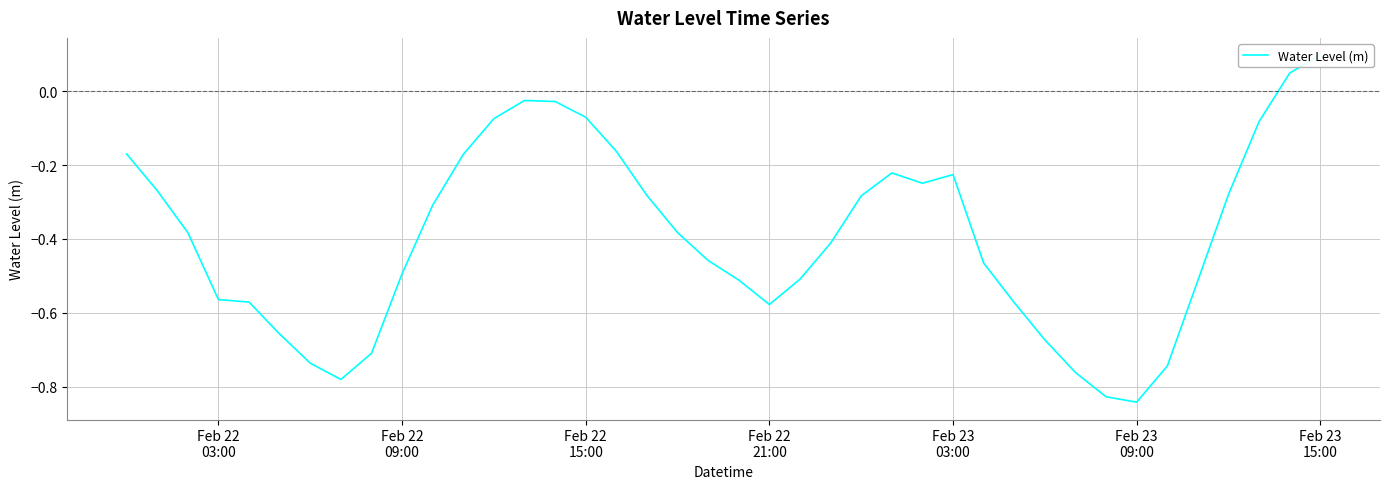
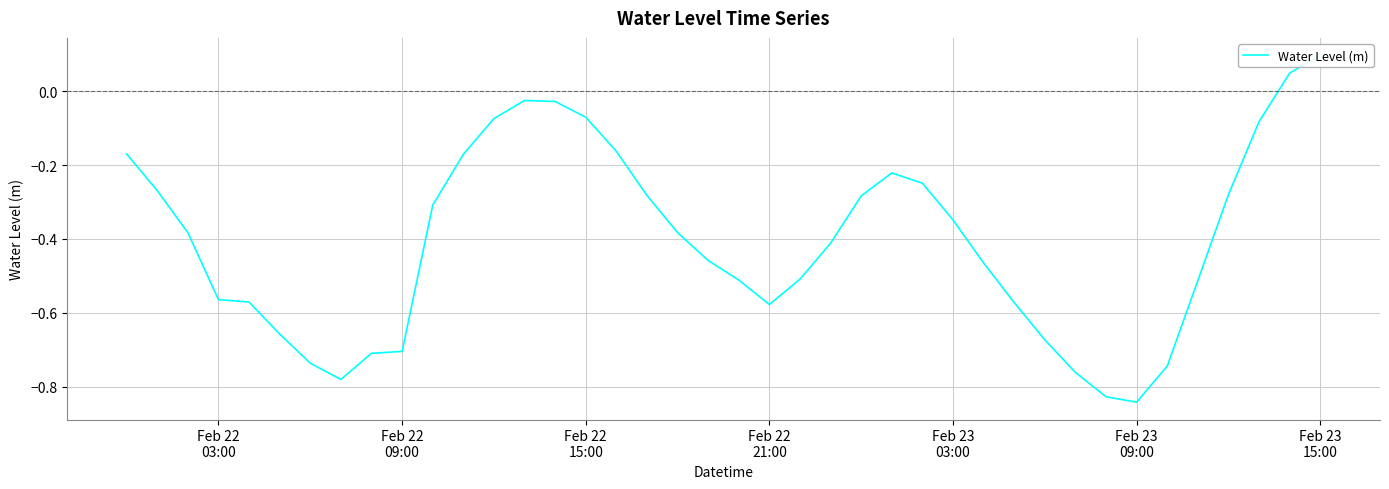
  {
    "Feb 22 03:00": -0.56,
-   "Feb 22 09:00": -0.49,
+   "Feb 22 09:00": -0.70,
    "Feb 22 15:00": -0.07,
    "Feb 22 21:00": -0.58,
-   "Feb 23 03:00": -0.23,
+   "Feb 23 03:00": -0.35,
    "Feb 23 09:00": -0.84
  }
